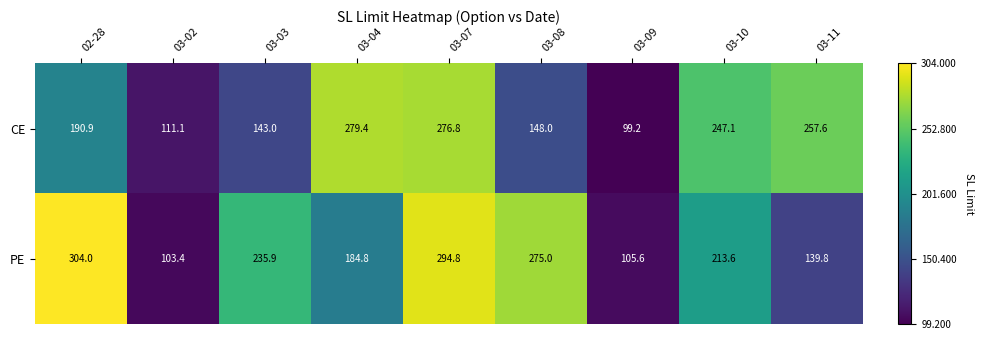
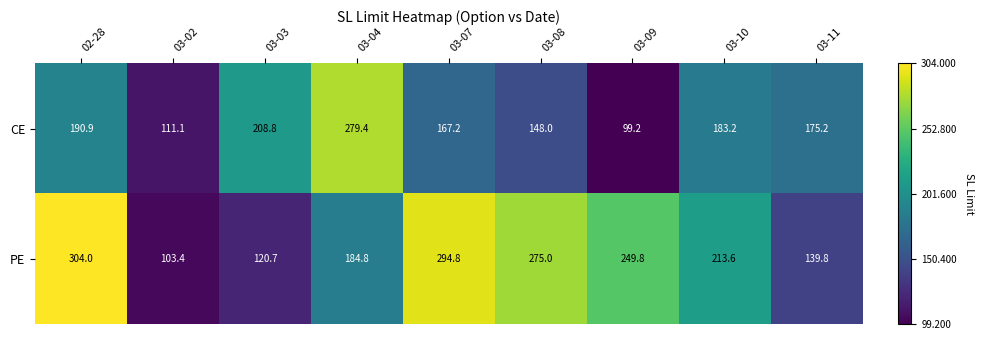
  {
    "CE": {
      "02-28": 190.9,
      "03-02": 111.1,
-     "03-03": 143.0,
+     "03-03": 208.8,
      "03-04": 279.4,
-     "03-07": 276.8,
+     "03-07": 167.2,
      "03-08": 148.0,
      "03-09": 99.2,
-     "03-10": 247.1,
-     "03-11": 257.6
+     "03-10": 183.2,
+     "03-11": 175.2
    },
    "PE": {
      "02-28": 304.0,
      "03-02": 103.4,
-     "03-03": 235.9,
+     "03-03": 120.7,
      "03-04": 184.8,
      "03-07": 294.8,
      "03-08": 275.0,
-     "03-09": 105.6,
+     "03-09": 249.8,
      "03-10": 213.6,
      "03-11": 139.8
    }
  }
